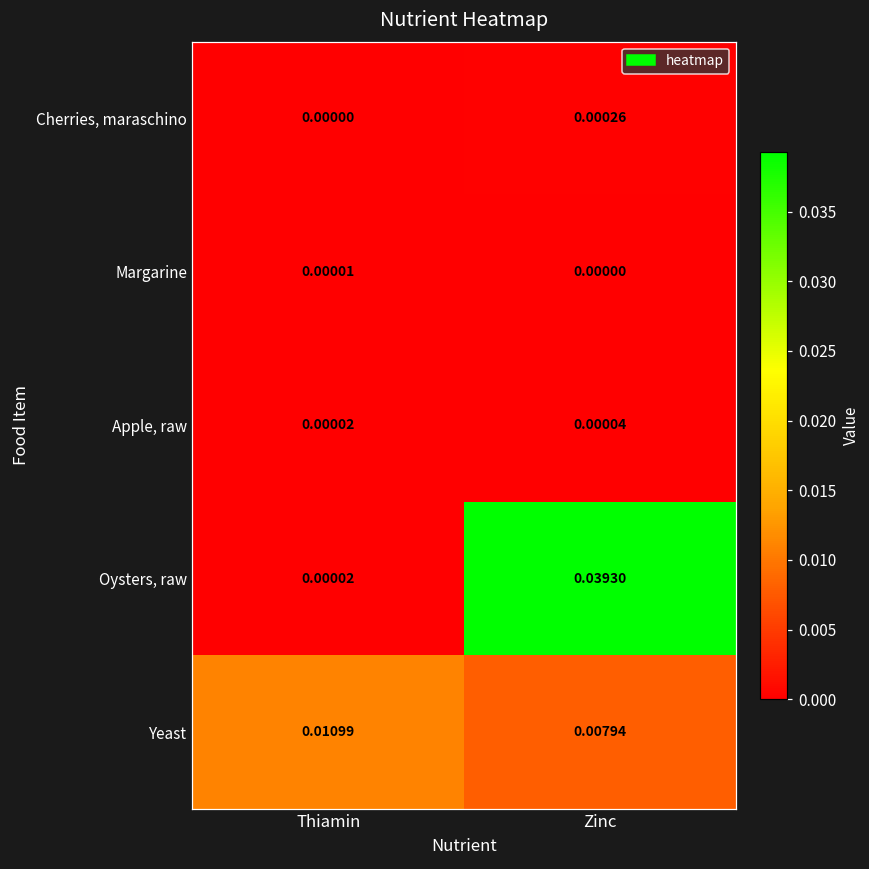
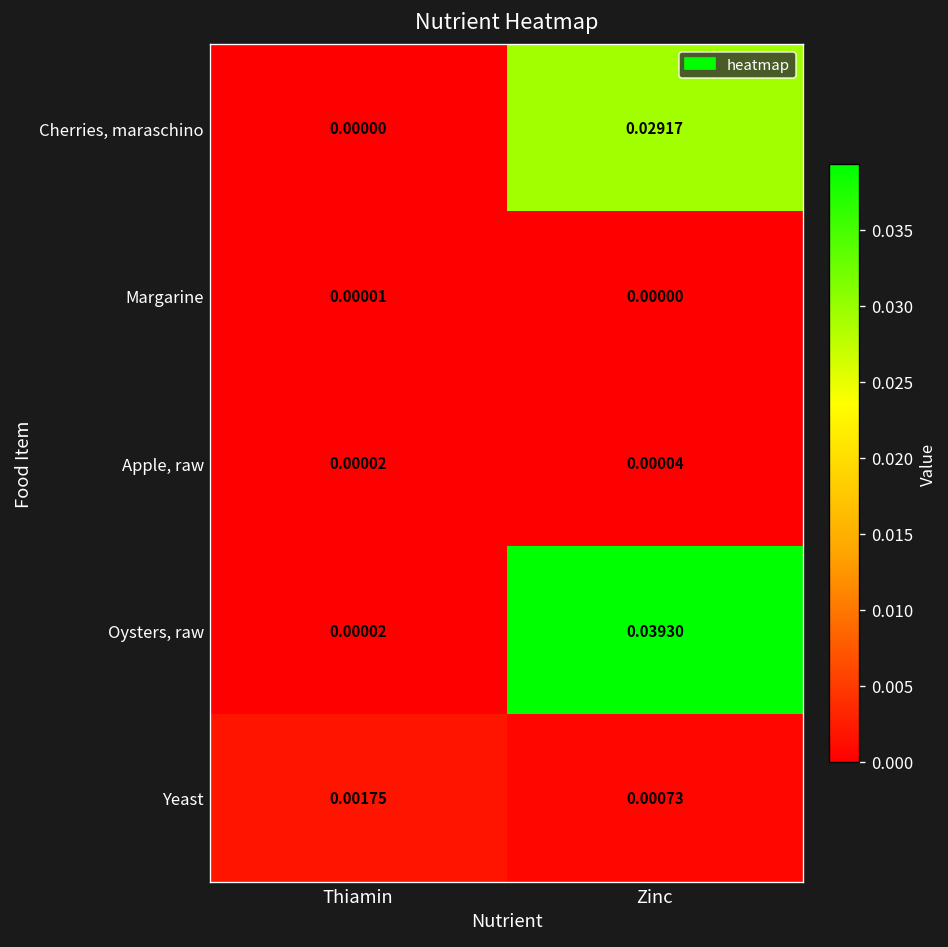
  {
    "Cherries, maraschino": {
      "Thiamin": 0.00000,
-     "Zinc": 0.00026
+     "Zinc": 0.02917
    },
    "Margarine": {
      "Thiamin": 0.00001,
      "Zinc": 0.00000
    },
    "Apple, raw": {
      "Thiamin": 0.00002,
      "Zinc": 0.00004
    },
    "Oysters, raw": {
      "Thiamin": 0.00002,
      "Zinc": 0.03930
    },
    "Yeast": {
-     "Thiamin": 0.01099,
-     "Zinc": 0.00794
+     "Thiamin": 0.00175,
+     "Zinc": 0.00073
    }
  }
